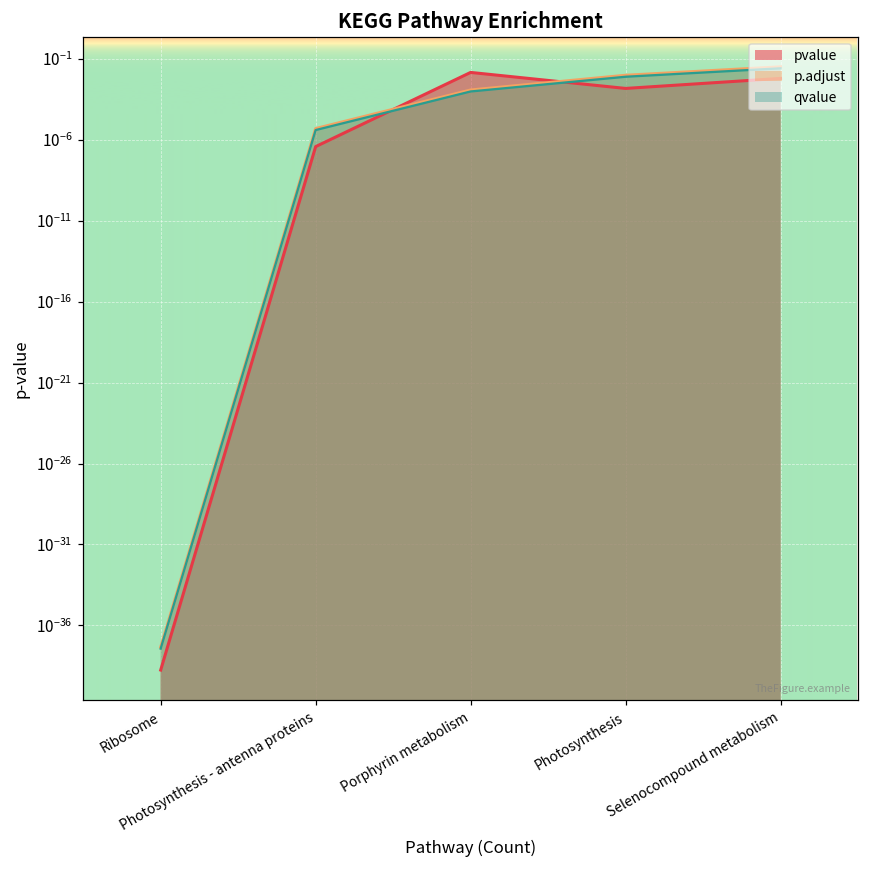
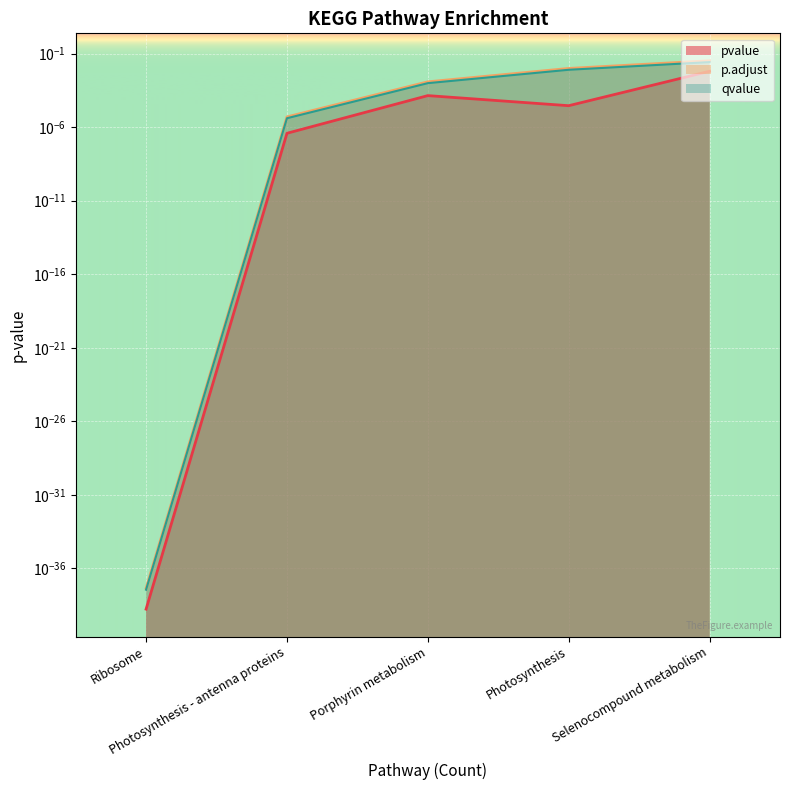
  {
    "pvalue": {
      "Ribosome": 0.000000000000,
      "Photosynthesis - antenna proteins": 0.0000004,
-     "Porphyrin metabolism": 0.01,
-     "Photosynthesis": 0.002
+     "Porphyrin metabolism": 0.0001,
+     "Photosynthesis": 0.00003
    }
  }
